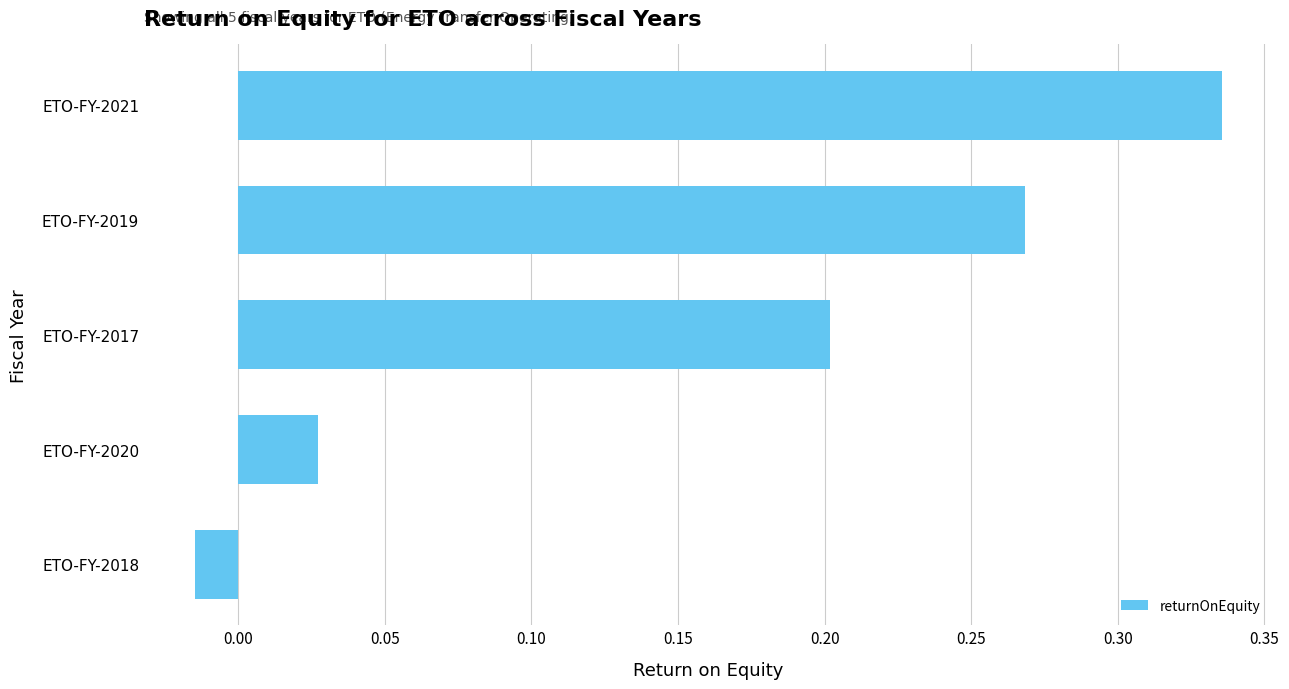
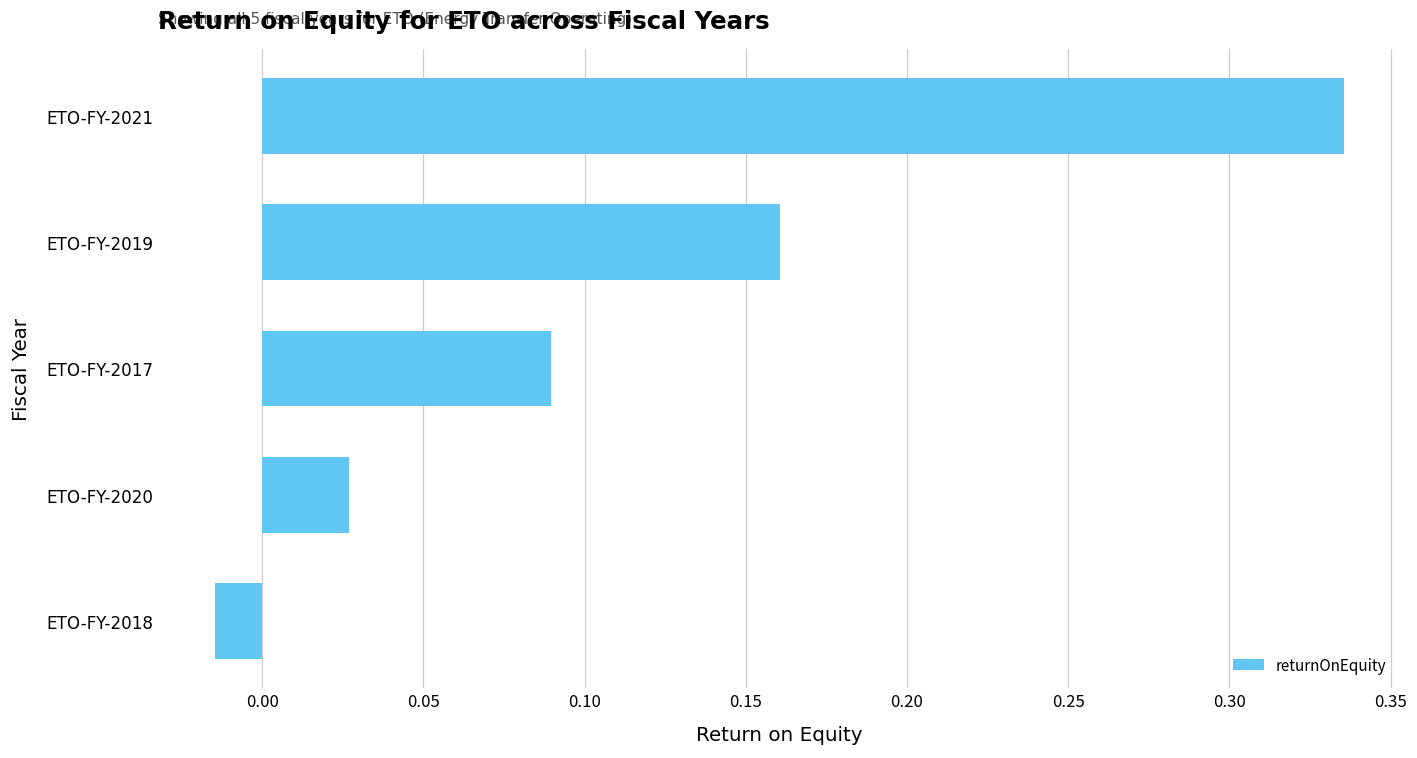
  {
    "ETO-FY-2021": 0.335,
-   "ETO-FY-2019": 0.269,
-   "ETO-FY-2017": 0.202,
+   "ETO-FY-2019": 0.161,
+   "ETO-FY-2017": 0.090,
    "ETO-FY-2020": 0.027,
    "ETO-FY-2018": -0.015
  }
